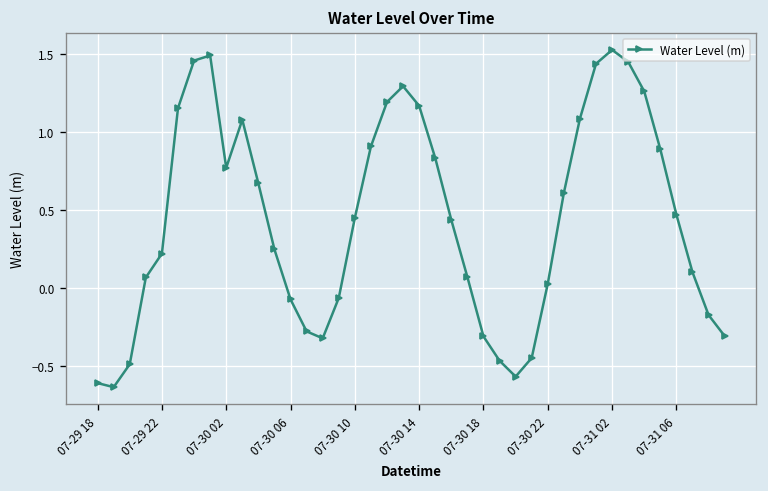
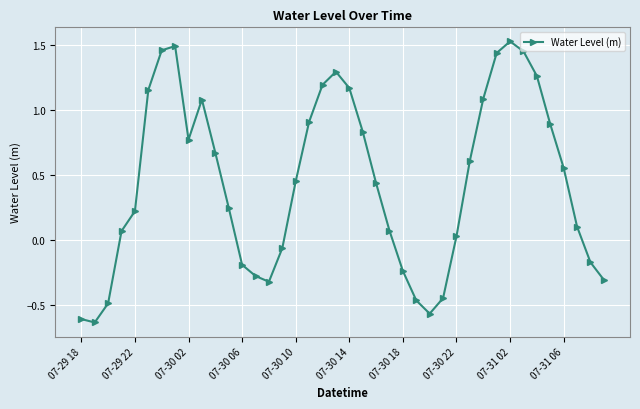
  {
    "07-29 18": -0.61,
    "07-29 22": 0.22,
    "07-30 02": 0.77,
-   "07-30 06": -0.07,
+   "07-30 06": -0.19,
    "07-30 10": 0.45,
    "07-30 14": 1.17,
-   "07-30 18": -0.31,
+   "07-30 18": -0.24,
    "07-30 22": 0.03,
    "07-31 02": 1.52,
-   "07-31 06": 0.47
+   "07-31 06": 0.55
  }
